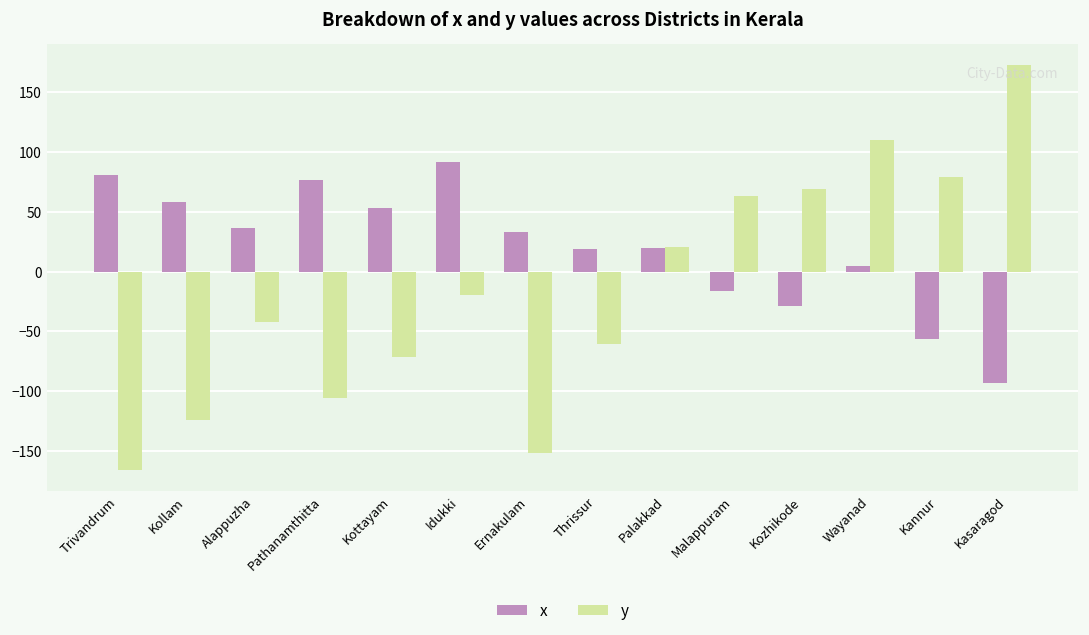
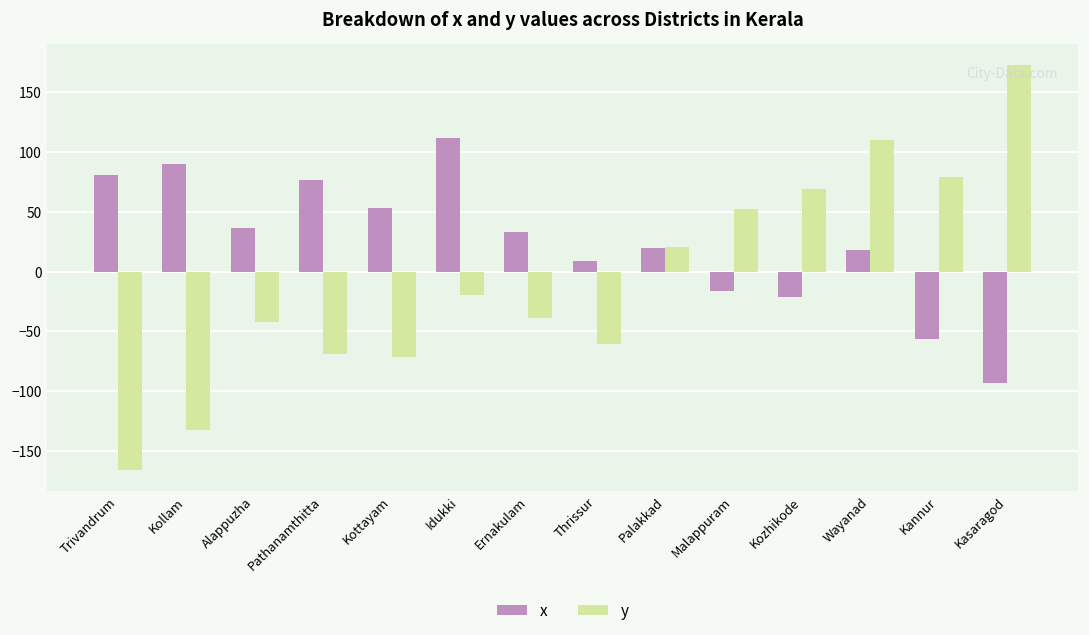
  {
    "x": {
      "Trivandrum": 81,
-     "Kollam": 58,
+     "Kollam": 90,
      "Alappuzha": 37,
      "Pathanamthitta": 77,
      "Kottayam": 53,
-     "Idukki": 92,
+     "Idukki": 111,
      "Ernakulam": 33,
-     "Thrissur": 19,
+     "Thrissur": 9,
      "Palakkad": 20,
      "Malappuram": -16,
-     "Kozhikode": -29,
-     "Wayanad": 5,
+     "Kozhikode": -22,
+     "Wayanad": 18,
      "Kannur": -56,
      "Kasaragod": -93
    },
    "y": {
      "Trivandrum": -166,
-     "Kollam": -124,
+     "Kollam": -132,
      "Alappuzha": -42,
-     "Pathanamthitta": -106,
+     "Pathanamthitta": -68,
      "Kottayam": -71,
      "Idukki": -20,
-     "Ernakulam": -152,
+     "Ernakulam": -39,
      "Thrissur": -61,
      "Palakkad": 21,
-     "Malappuram": 64,
+     "Malappuram": 52,
      "Kozhikode": 69,
      "Wayanad": 110,
      "Kannur": 80,
      "Kasaragod": 173
    }
  }
